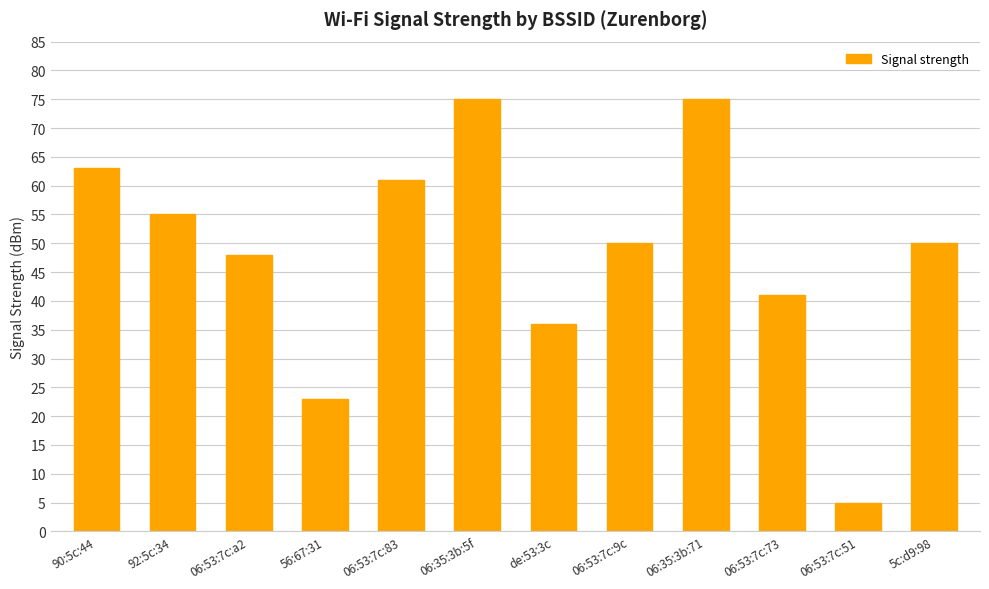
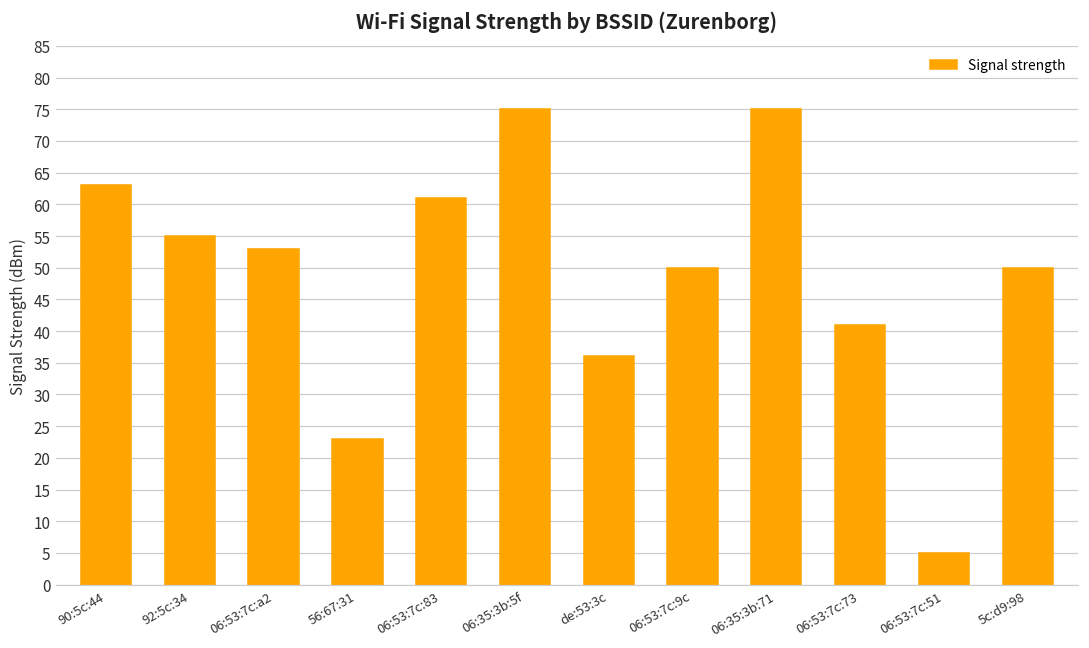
  {
    "90:5c:44": 63,
    "92:5c:34": 55,
-   "06:53:7c:a2": 48,
+   "06:53:7c:a2": 53,
    "56:67:31": 23,
    "06:53:7c:83": 61,
    "06:35:3b:5f": 75,
    "de:53:3c": 36,
    "06:53:7c:9c": 50,
    "06:35:3b:71": 75,
    "06:53:7c:73": 41,
    "06:53:7c:51": 5,
    "5c:d9:98": 50
  }
